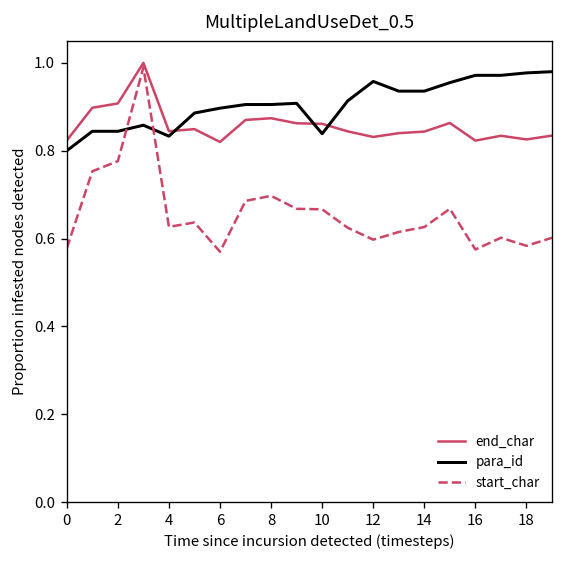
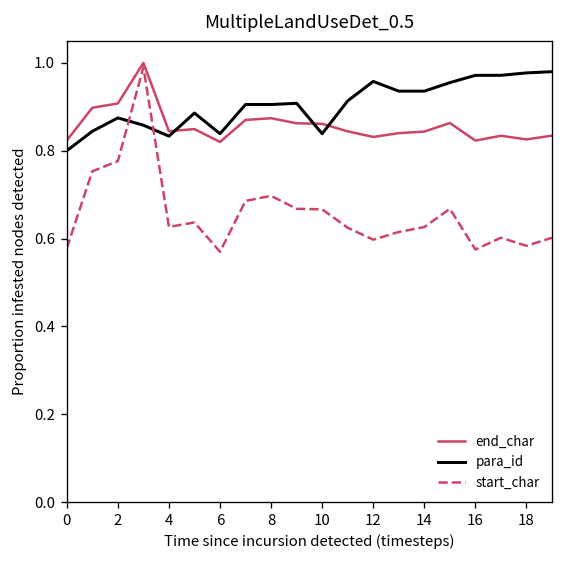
  {
    "para_id": {
      "0": 0.80,
-     "2": 0.84,
+     "2": 0.87,
      "4": 0.83,
-     "6": 0.90,
+     "6": 0.84,
      "8": 0.91,
      "10": 0.84,
      "12": 0.96,
      "14": 0.94,
      "16": 0.97,
      "18": 0.98
    }
  }
